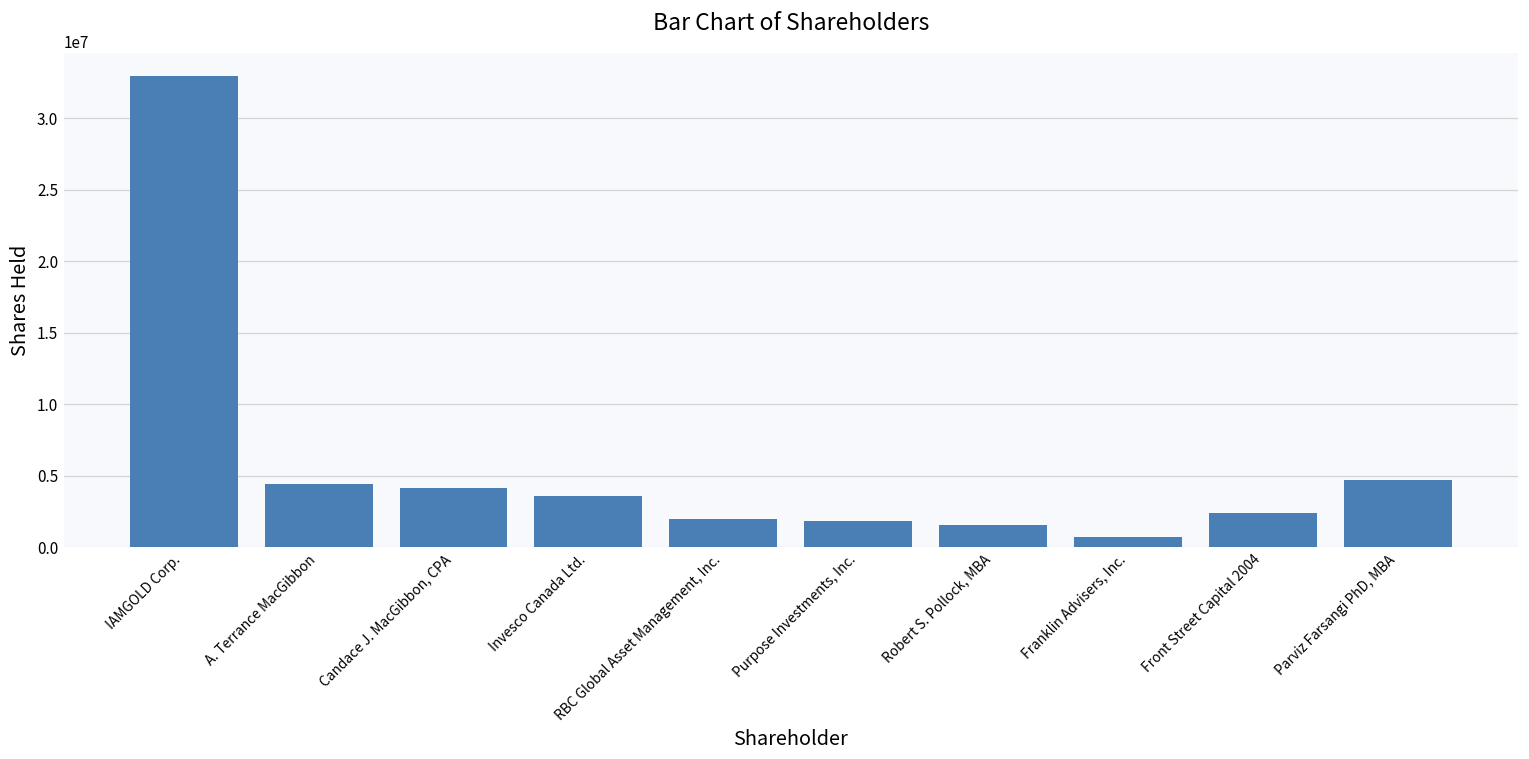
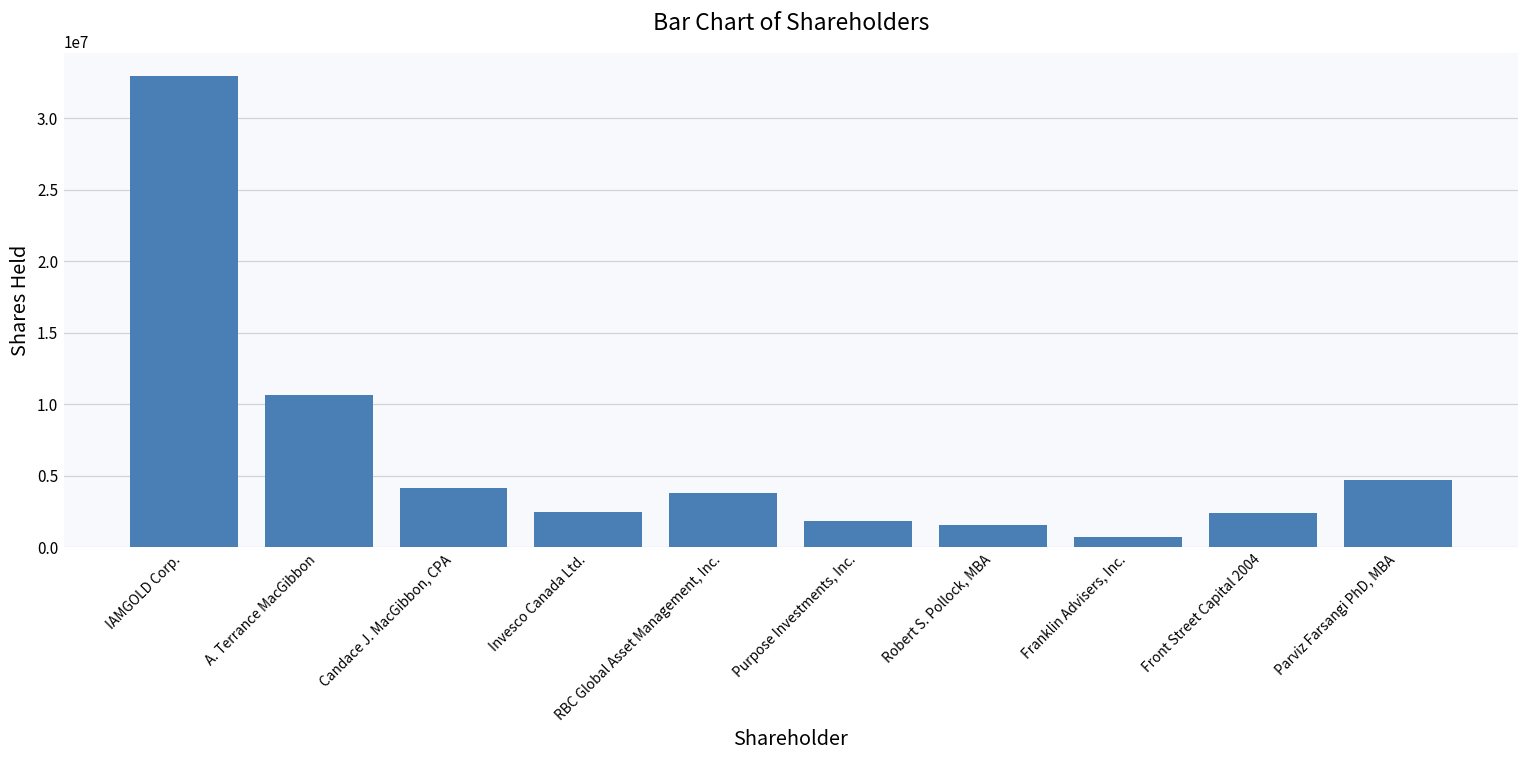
  {
    "IAMGOLD Corp.": 33000000,
-   "A. Terrance MacGibbon": 4400000,
+   "A. Terrance MacGibbon": 10700000,
    "Candace J. MacGibbon, CPA": 4200000,
-   "Invesco Canada Ltd.": 3600000,
-   "RBC Global Asset Management, Inc.": 2000000,
+   "Invesco Canada Ltd.": 2500000,
+   "RBC Global Asset Management, Inc.": 3800000,
    "Purpose Investments, Inc.": 1800000,
    "Robert S. Pollock, MBA": 1600000,
    "Franklin Advisers, Inc.": 700000,
    "Front Street Capital 2004": 2400000,
    "Parviz Farsangi PhD, MBA": 4700000
  }
